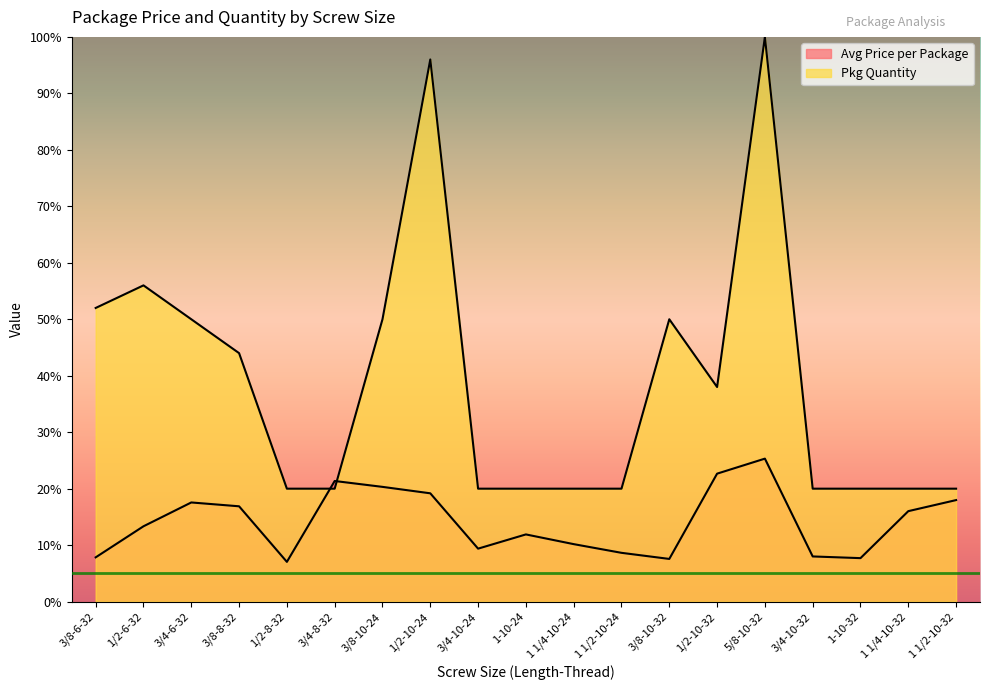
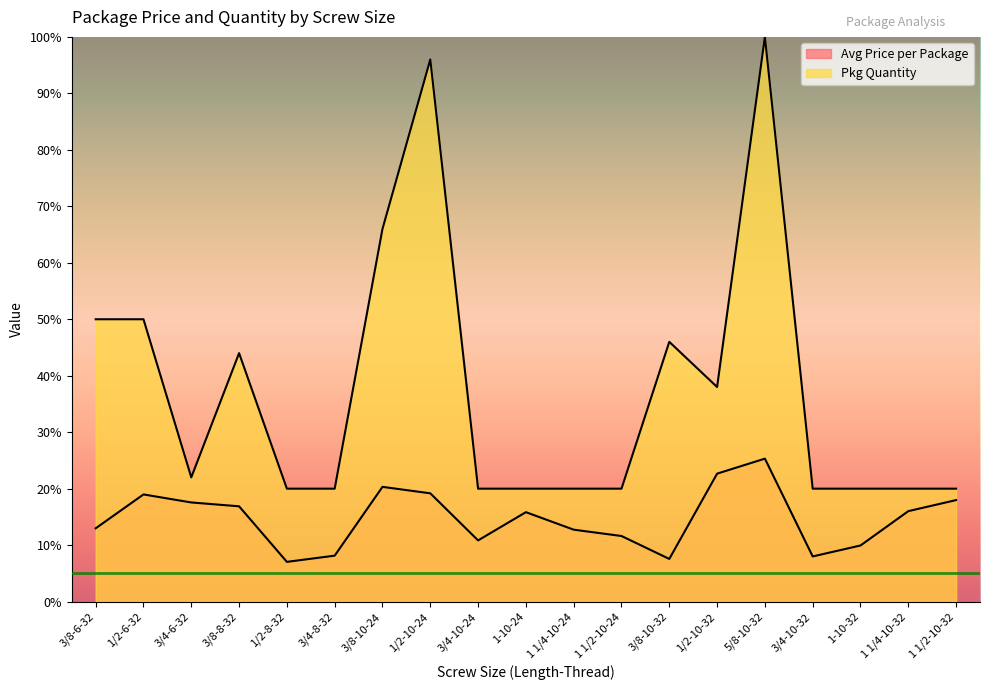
  {
    "Avg Price per Package": {
-     "3/8-6-32": "8%",
-     "1/2-6-32": "13%",
+     "3/8-6-32": "13%",
+     "1/2-6-32": "19%",
      "3/4-6-32": "18%",
      "3/8-8-32": "17%",
      "1/2-8-32": "7%",
-     "3/4-8-32": "21%",
+     "3/4-8-32": "8%",
      "3/8-10-24": "20%",
      "1/2-10-24": "19%",
-     "3/4-10-24": "9%",
-     "1-10-24": "12%",
-     "1 1/4-10-24": "10%",
-     "1 1/2-10-24": "9%",
+     "3/4-10-24": "11%",
+     "1-10-24": "16%",
+     "1 1/4-10-24": "13%",
+     "1 1/2-10-24": "12%",
      "3/8-10-32": "8%",
      "1/2-10-32": "23%",
      "5/8-10-32": "25%",
      "3/4-10-32": "8%",
-     "1-10-32": "8%",
+     "1-10-32": "10%",
      "1 1/4-10-32": "16%",
      "1 1/2-10-32": "18%"
    },
    "Pkg Quantity": {
-     "3/8-6-32": "52%",
-     "1/2-6-32": "56%",
-     "3/4-6-32": "50%",
+     "3/8-6-32": "50%",
+     "1/2-6-32": "50%",
+     "3/4-6-32": "22%",
      "3/8-8-32": "44%",
      "1/2-8-32": "20%",
      "3/4-8-32": "20%",
-     "3/8-10-24": "50%",
+     "3/8-10-24": "66%",
      "1/2-10-24": "96%",
      "3/4-10-24": "20%",
      "1-10-24": "20%",
      "1 1/4-10-24": "20%",
      "1 1/2-10-24": "20%",
-     "3/8-10-32": "50%",
+     "3/8-10-32": "46%",
      "1/2-10-32": "38%",
      "5/8-10-32": "100%",
      "3/4-10-32": "20%",
      "1-10-32": "20%",
      "1 1/4-10-32": "20%",
      "1 1/2-10-32": "20%"
    }
  }
